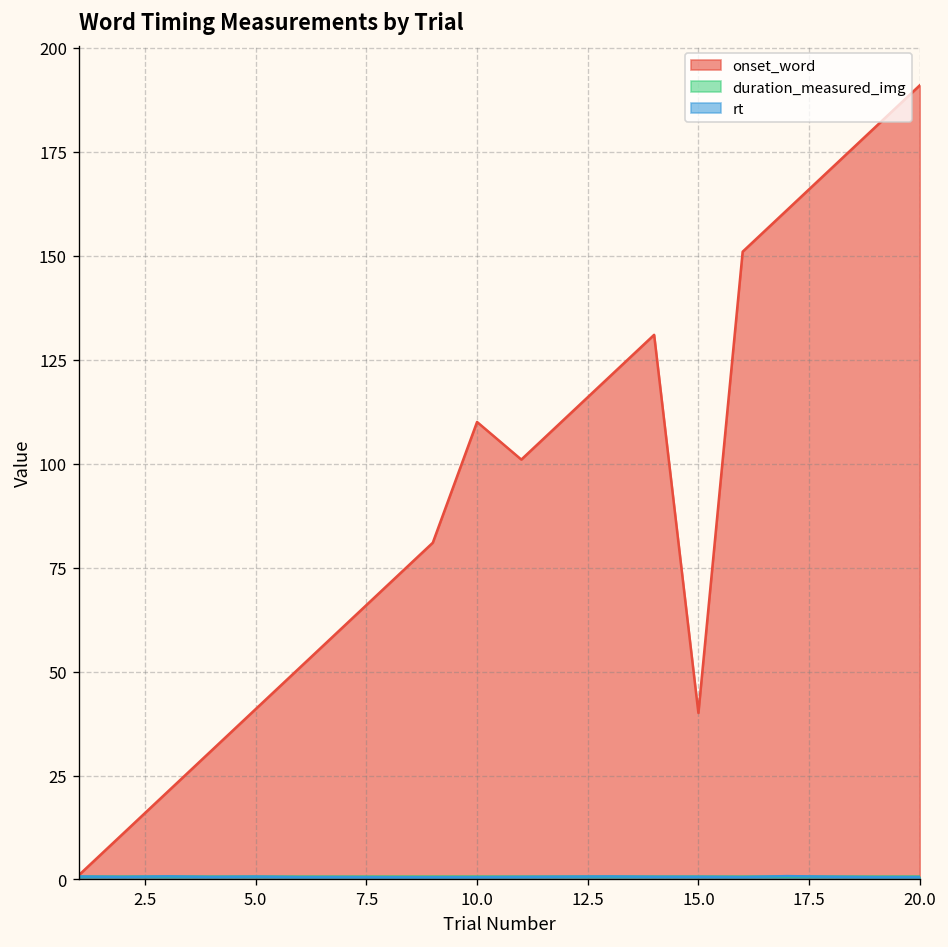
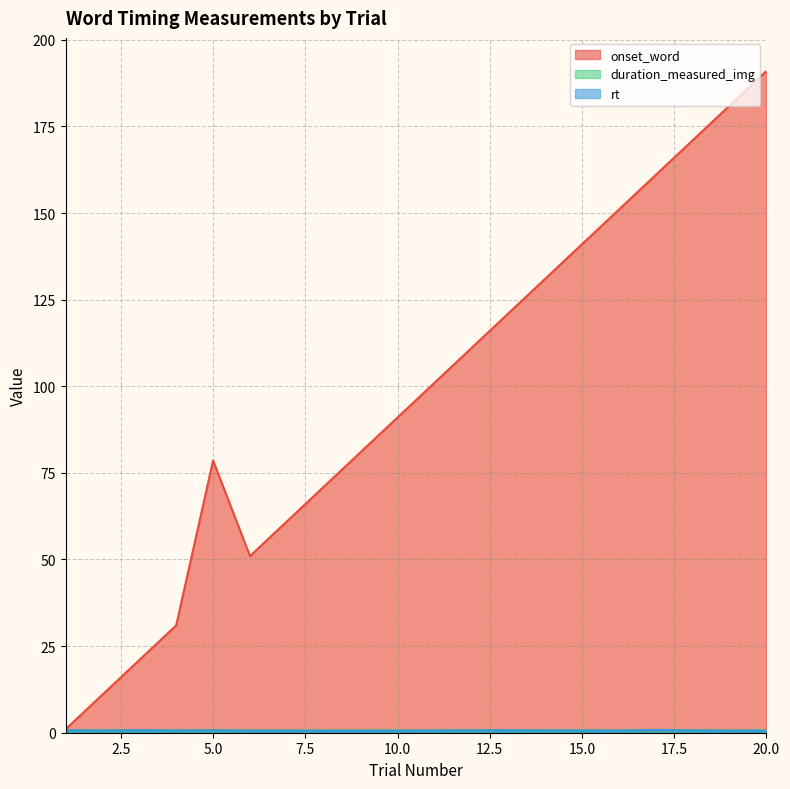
  {
    "onset_word": {
-     "5.0": 41,
-     "10.0": 110,
-     "15.0": 40,
+     "5.0": 79,
+     "10.0": 91,
+     "15.0": 141,
      "20.0": 191
    }
  }
